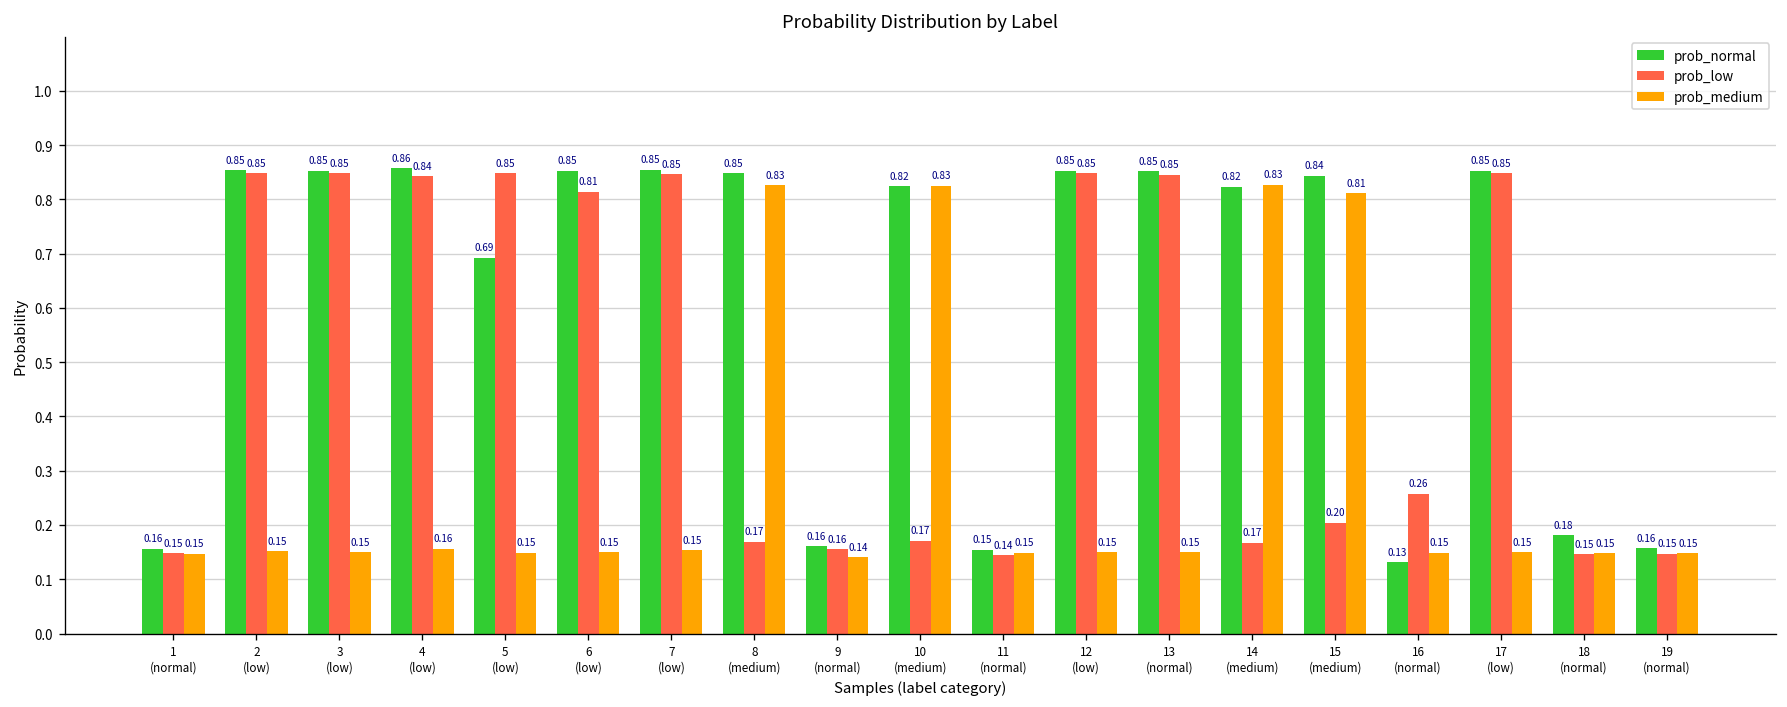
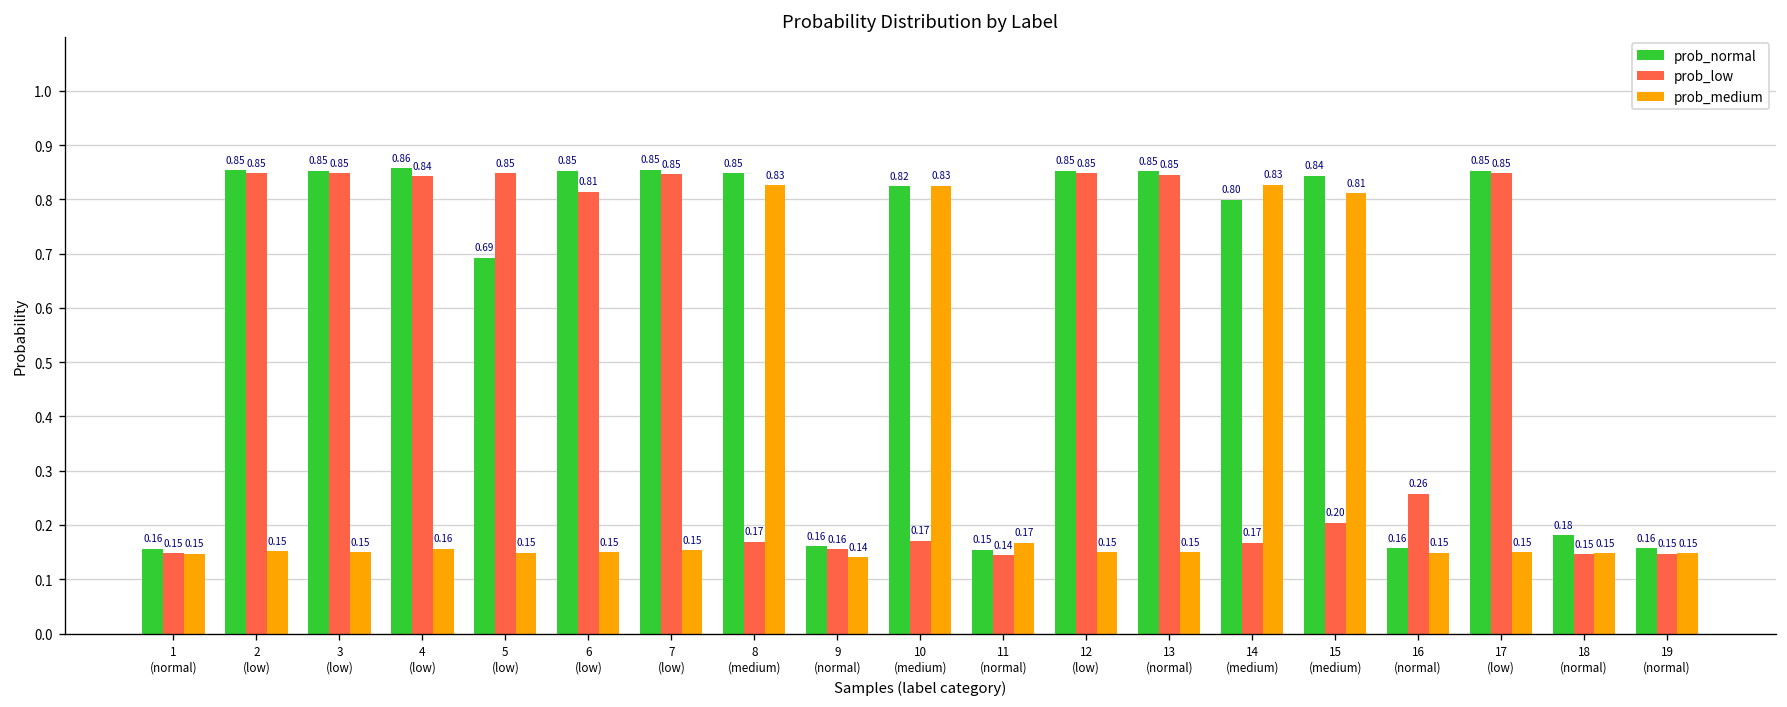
  {
    "prob_normal": {
      "1 (normal)": 0.16,
      "2 (low)": 0.85,
      "3 (low)": 0.85,
      "4 (low)": 0.86,
      "5 (low)": 0.69,
      "6 (low)": 0.85,
      "7 (low)": 0.85,
      "8 (medium)": 0.85,
      "9 (normal)": 0.16,
      "10 (medium)": 0.82,
      "11 (normal)": 0.15,
      "12 (low)": 0.85,
      "13 (normal)": 0.85,
-     "14 (medium)": 0.82,
+     "14 (medium)": 0.80,
      "15 (medium)": 0.84,
-     "16 (normal)": 0.13,
+     "16 (normal)": 0.16,
      "17 (low)": 0.85,
      "18 (normal)": 0.18,
      "19 (normal)": 0.16
    },
    "prob_low": {
      "1 (normal)": 0.15,
      "2 (low)": 0.85,
      "3 (low)": 0.85,
      "4 (low)": 0.84,
      "5 (low)": 0.85,
      "6 (low)": 0.81,
      "7 (low)": 0.85,
      "8 (medium)": 0.17,
      "9 (normal)": 0.16,
      "10 (medium)": 0.17,
      "11 (normal)": 0.14,
      "12 (low)": 0.85,
      "13 (normal)": 0.85,
      "14 (medium)": 0.17,
      "15 (medium)": 0.20,
      "16 (normal)": 0.26,
      "17 (low)": 0.85,
      "18 (normal)": 0.15,
      "19 (normal)": 0.15
    },
    "prob_medium": {
      "1 (normal)": 0.15,
      "2 (low)": 0.15,
      "3 (low)": 0.15,
      "4 (low)": 0.16,
      "5 (low)": 0.15,
      "6 (low)": 0.15,
      "7 (low)": 0.15,
      "8 (medium)": 0.83,
      "9 (normal)": 0.14,
      "10 (medium)": 0.83,
-     "11 (normal)": 0.15,
+     "11 (normal)": 0.17,
      "12 (low)": 0.15,
      "13 (normal)": 0.15,
      "14 (medium)": 0.83,
      "15 (medium)": 0.81,
      "16 (normal)": 0.15,
      "17 (low)": 0.15,
      "18 (normal)": 0.15,
      "19 (normal)": 0.15
    }
  }
